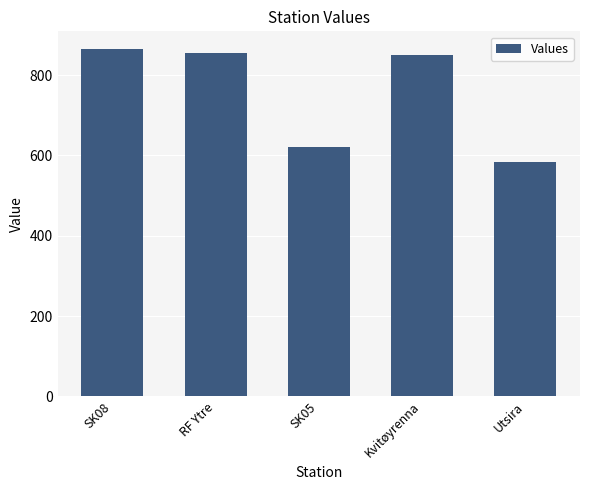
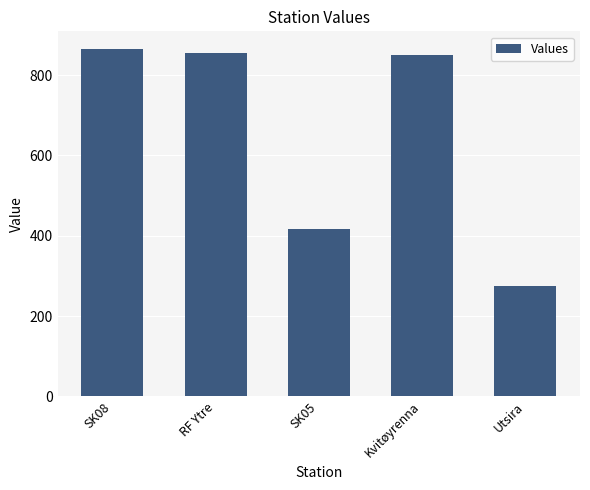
  {
    "SK08": 870,
    "RF Ytre": 860,
-   "SK05": 620,
+   "SK05": 420,
    "Kvitøyrenna": 850,
-   "Utsira": 580
+   "Utsira": 280
  }
